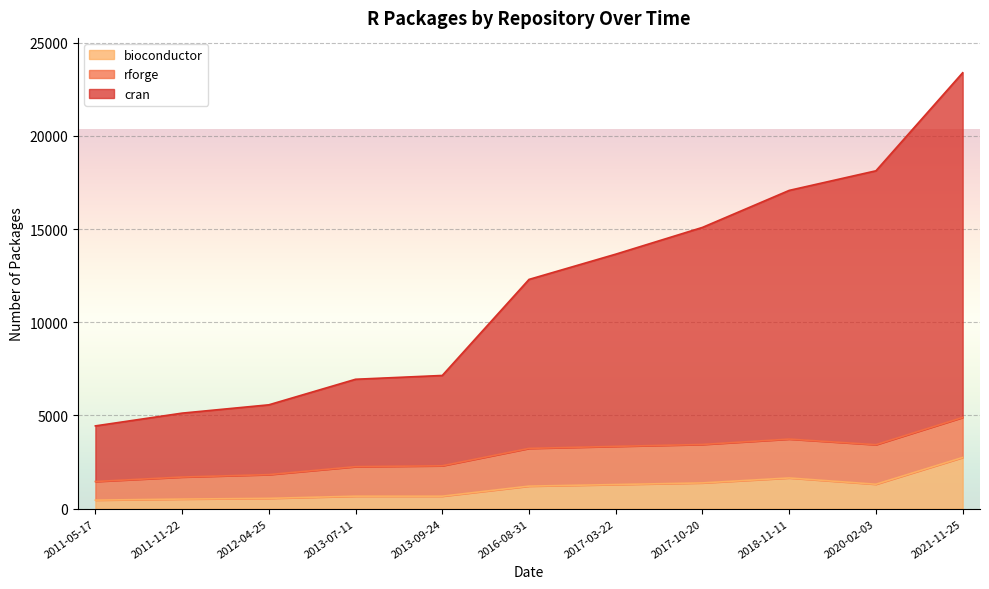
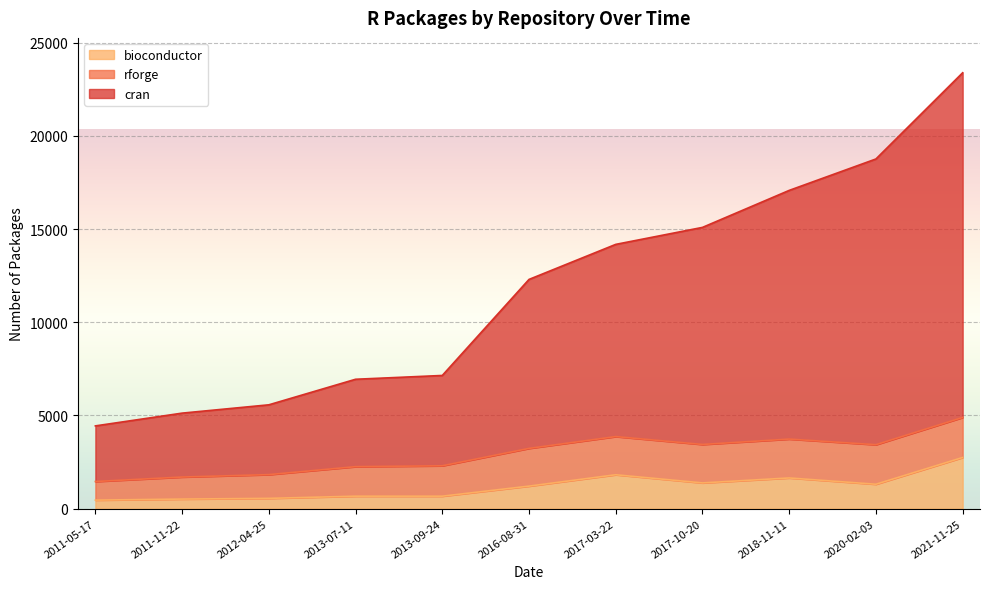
  {
    "bioconductor": {
      "2011-05-17": 500,
      "2011-11-22": 500,
      "2012-04-25": 600,
      "2013-07-11": 700,
      "2013-09-24": 700,
      "2016-08-31": 1200,
-     "2017-03-22": 1300,
+     "2017-03-22": 1800,
      "2017-10-20": 1400,
      "2018-11-11": 1600,
      "2020-02-03": 1300,
      "2021-11-25": 2700
    },
    "rforge": {
      "2011-05-17": 1000,
      "2011-11-22": 1200,
      "2012-04-25": 1300,
      "2013-07-11": 1600,
      "2013-09-24": 1600,
      "2016-08-31": 2000,
      "2017-03-22": 2000,
      "2017-10-20": 2100,
      "2018-11-11": 2100,
      "2020-02-03": 2100,
      "2021-11-25": 2100
    },
    "cran": {
      "2011-05-17": 3000,
      "2011-11-22": 3400,
      "2012-04-25": 3700,
      "2013-07-11": 4700,
      "2013-09-24": 4800,
      "2016-08-31": 9100,
      "2017-03-22": 10300,
      "2017-10-20": 11600,
      "2018-11-11": 13300,
-     "2020-02-03": 14700,
+     "2020-02-03": 15300,
      "2021-11-25": 18500
    }
  }
